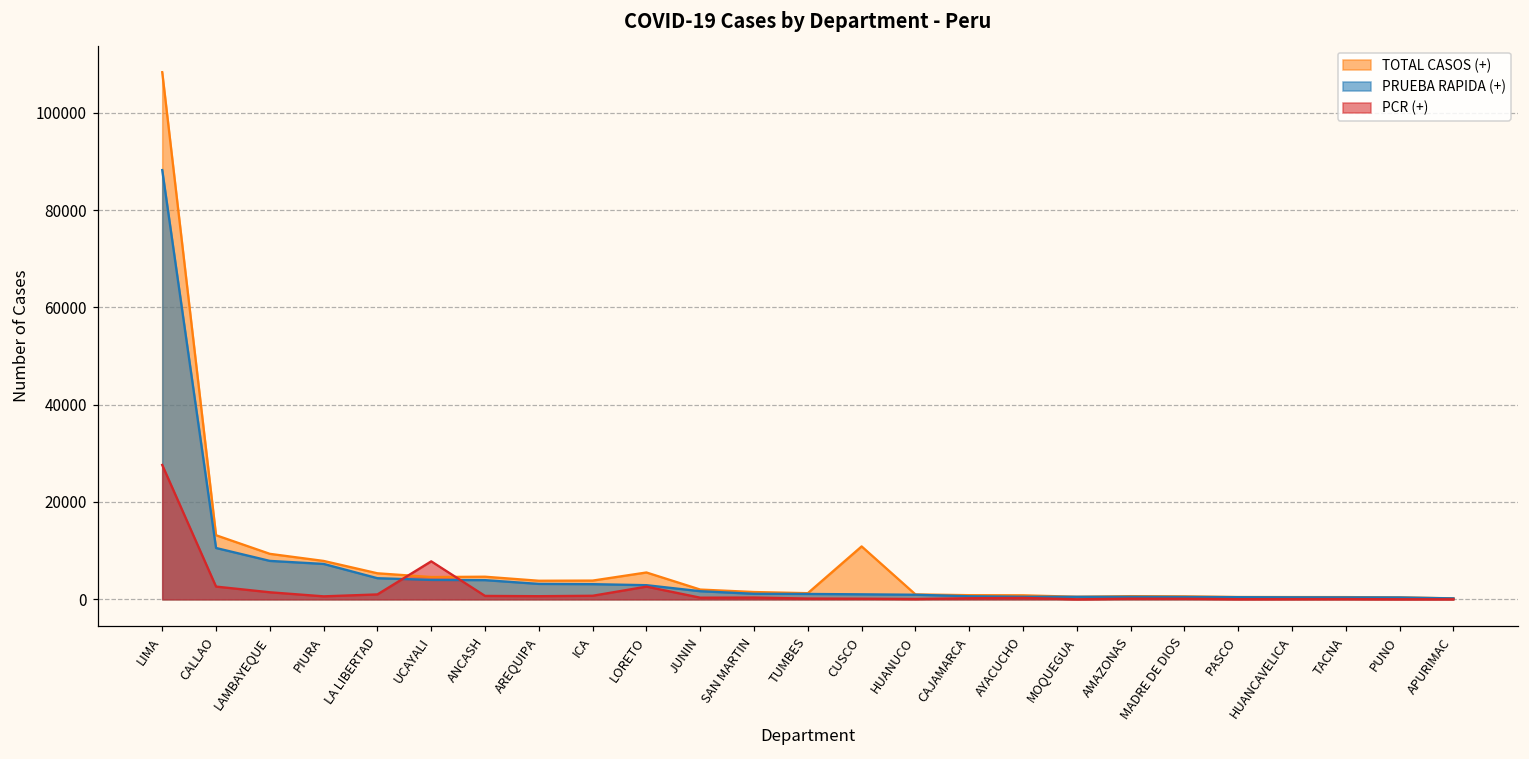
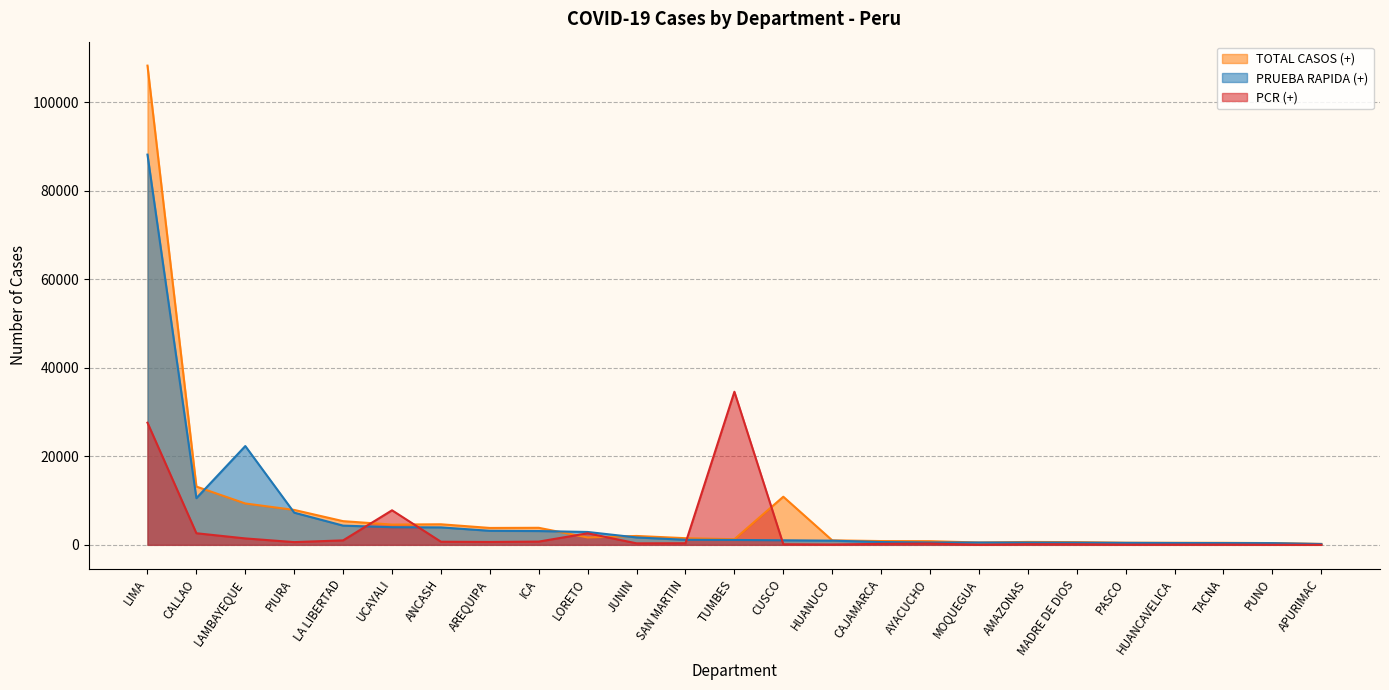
  {
    "TOTAL CASOS (+)": {
      "LIMA": 108000,
      "CALLAO": 13000,
      "LAMBAYEQUE": 9000,
      "PIURA": 8000,
      "LA LIBERTAD": 5000,
      "UCAYALI": 5000,
      "ANCASH": 5000,
      "AREQUIPA": 4000,
      "ICA": 4000,
-     "LORETO": 6000,
+     "LORETO": 2000,
      "CUSCO": 11000
    },
    "PRUEBA RAPIDA (+)": {
      "LIMA": 88000,
      "CALLAO": 11000,
-     "LAMBAYEQUE": 8000,
+     "LAMBAYEQUE": 22000,
      "PIURA": 7000,
      "LA LIBERTAD": 4000,
      "UCAYALI": 4000,
      "ANCASH": 4000,
      "AREQUIPA": 3000,
      "ICA": 3000,
      "CUSCO": 1000
    },
    "PCR (+)": {
      "LIMA": 28000,
      "CALLAO": 3000,
      "LAMBAYEQUE": 1000,
      "PIURA": 1000,
      "LA LIBERTAD": 1000,
      "UCAYALI": 8000,
      "ANCASH": 1000,
      "AREQUIPA": 1000,
      "ICA": 1000,
      "JUNIN": 0,
      "SAN MARTIN": 0,
-     "TUMBES": 0,
+     "TUMBES": 35000,
      "CUSCO": 0,
      "HUANUCO": 0
    }
  }
